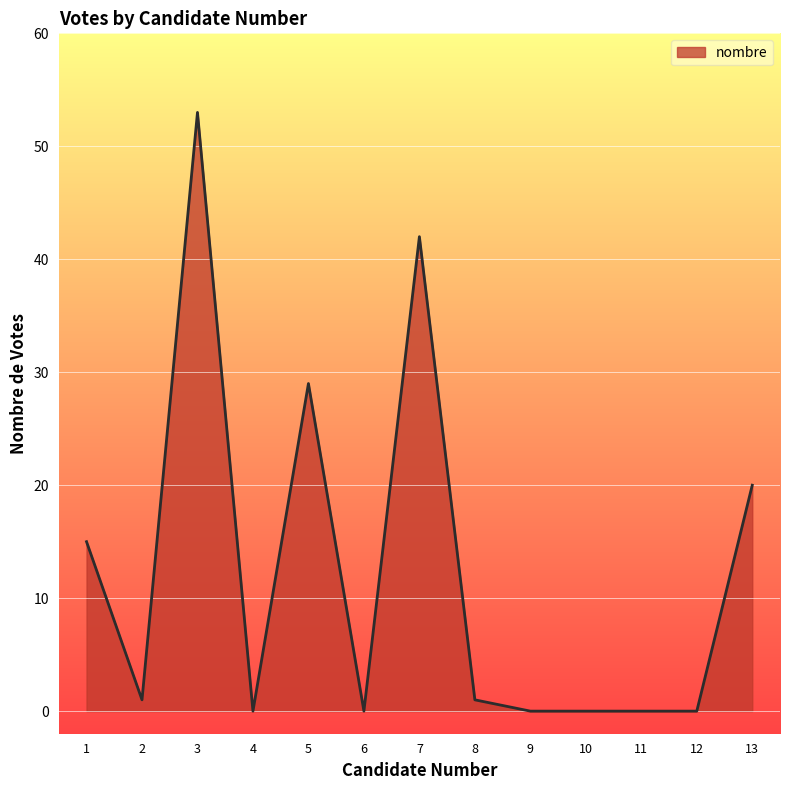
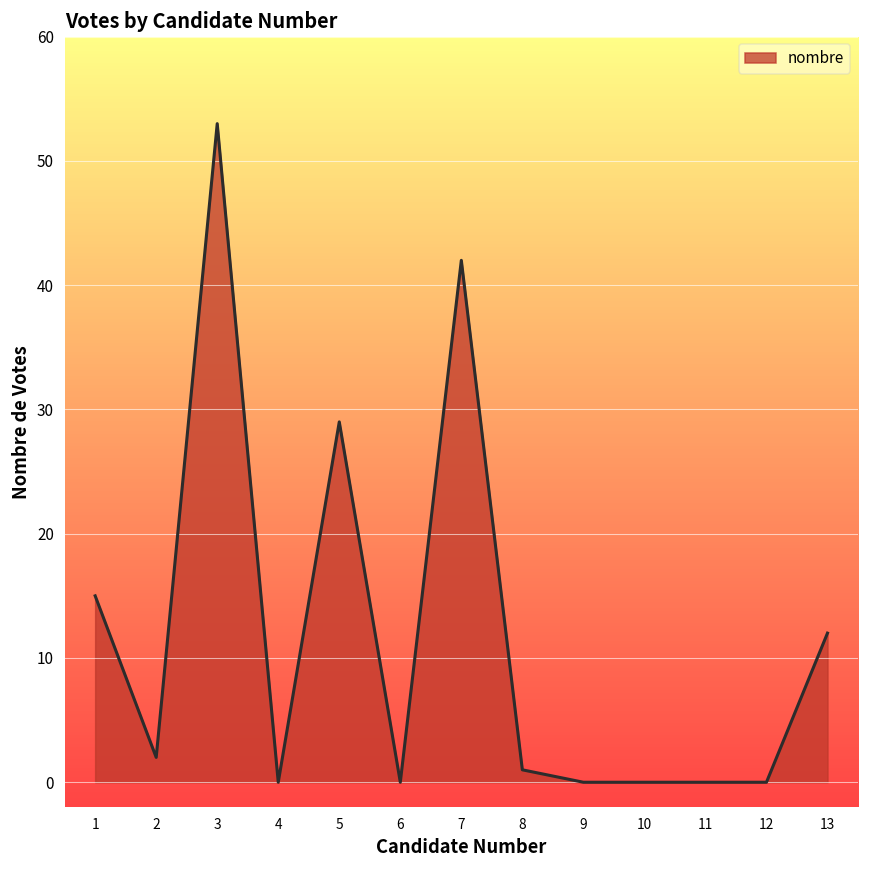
  {
    "1": 15,
-   "2": 1,
+   "2": 2,
    "3": 53,
    "4": 0,
    "5": 29,
    "6": 0,
    "7": 42,
    "8": 1,
    "9": 0,
    "10": 0,
    "11": 0,
    "12": 0,
-   "13": 20
+   "13": 12
  }
